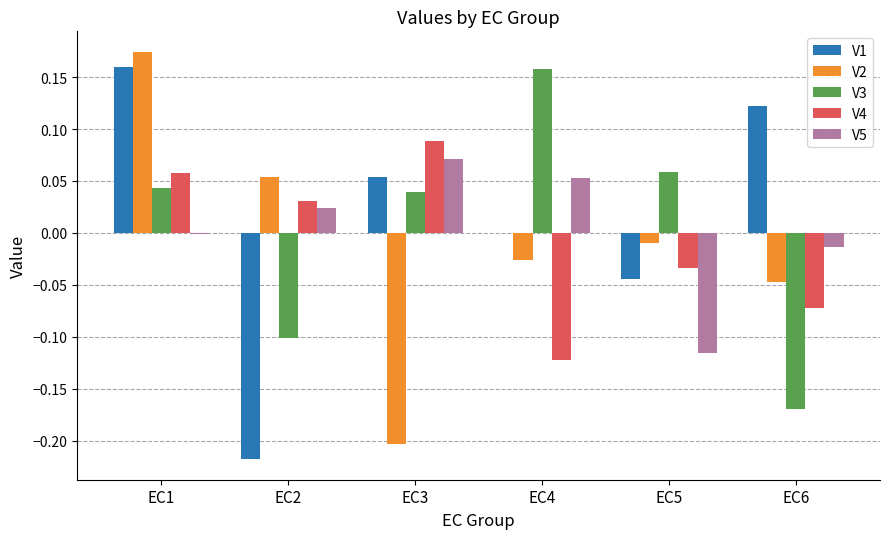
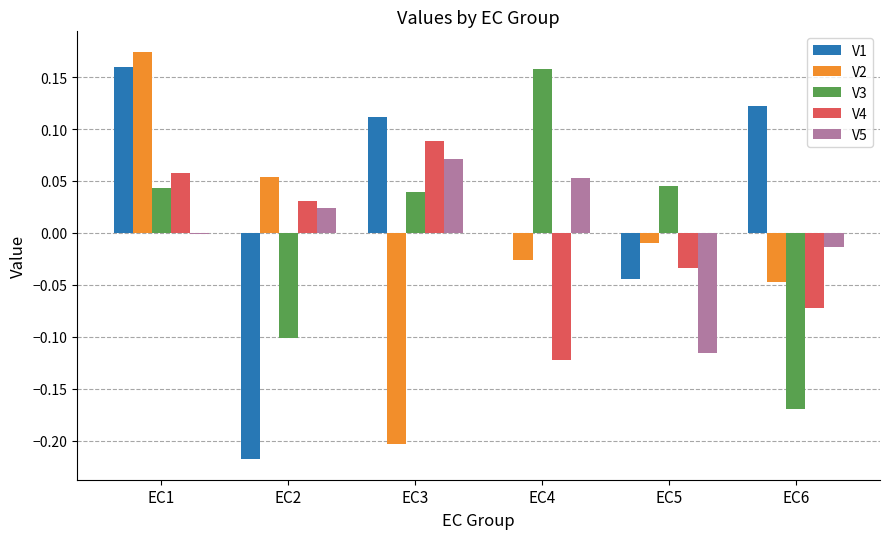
  {
    "V1": {
      "EC1": 0.159,
      "EC2": -0.218,
-     "EC3": 0.054,
+     "EC3": 0.112,
      "EC5": -0.044,
      "EC6": 0.122
    },
    "V2": {
      "EC1": 0.175,
      "EC2": 0.054,
      "EC3": -0.203,
      "EC4": -0.026,
      "EC5": -0.010,
      "EC6": -0.048
    },
    "V3": {
      "EC1": 0.043,
      "EC2": -0.101,
      "EC3": 0.039,
      "EC4": 0.158,
-     "EC5": 0.059,
+     "EC5": 0.045,
      "EC6": -0.169
    },
    "V4": {
      "EC1": 0.057,
      "EC2": 0.031,
      "EC3": 0.089,
      "EC4": -0.122,
      "EC5": -0.034,
      "EC6": -0.072
    },
    "V5": {
      "EC2": 0.024,
      "EC3": 0.071,
      "EC4": 0.053,
      "EC5": -0.116,
      "EC6": -0.014
    }
  }
